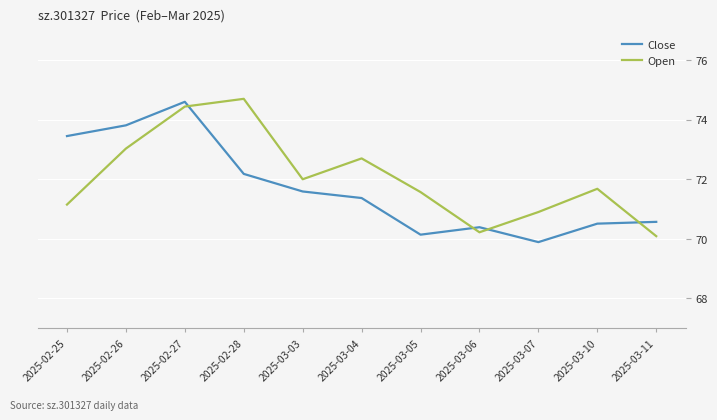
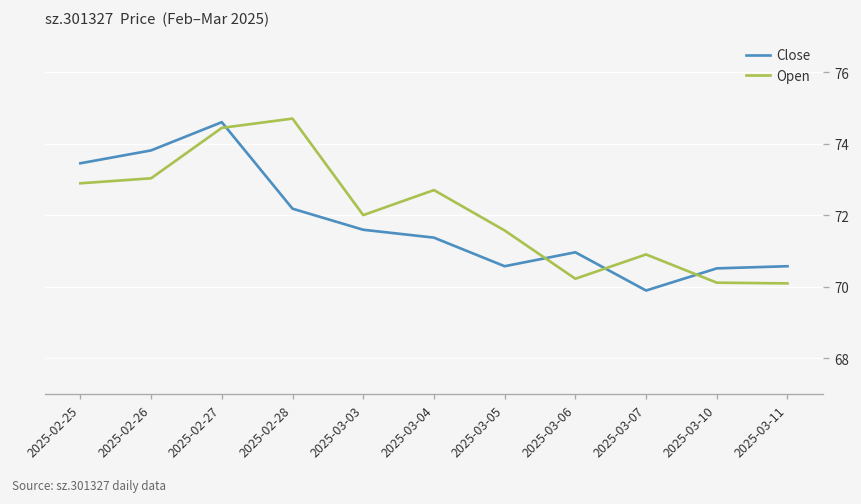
  {
    "Close": {
      "2025-02-25": 73.5,
      "2025-02-26": 73.8,
      "2025-02-27": 74.6,
      "2025-02-28": 72.2,
      "2025-03-03": 71.6,
      "2025-03-04": 71.4,
-     "2025-03-05": 70.1,
-     "2025-03-06": 70.4,
+     "2025-03-05": 70.6,
+     "2025-03-06": 71.0,
      "2025-03-07": 69.9,
      "2025-03-10": 70.5,
      "2025-03-11": 70.6
    },
    "Open": {
-     "2025-02-25": 71.2,
+     "2025-02-25": 72.9,
      "2025-02-26": 73.0,
      "2025-02-27": 74.4,
      "2025-02-28": 74.7,
      "2025-03-03": 72.0,
      "2025-03-04": 72.7,
      "2025-03-05": 71.6,
      "2025-03-06": 70.2,
      "2025-03-07": 70.9,
-     "2025-03-10": 71.7,
+     "2025-03-10": 70.1,
      "2025-03-11": 70.1
    }
  }
